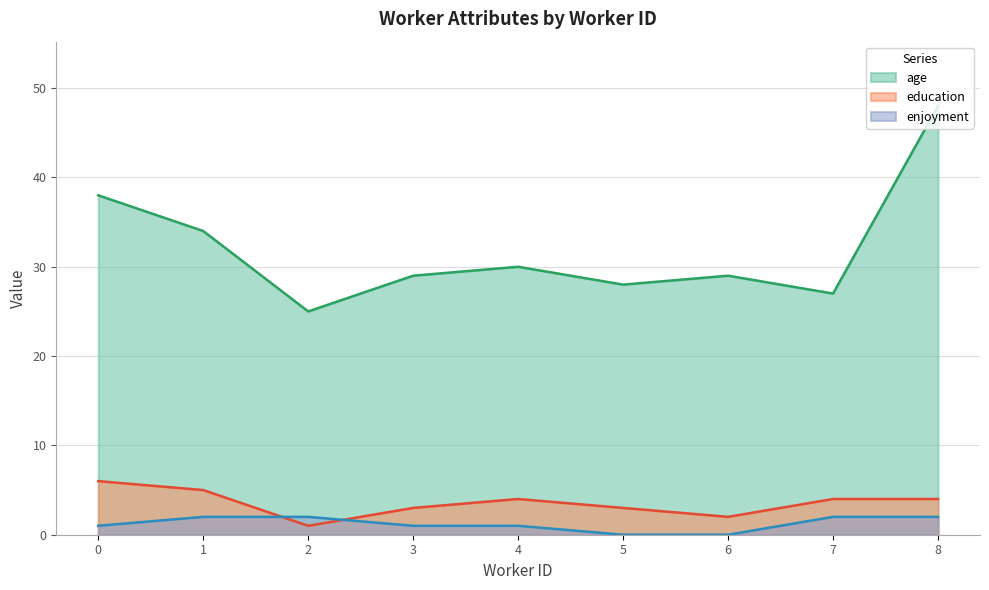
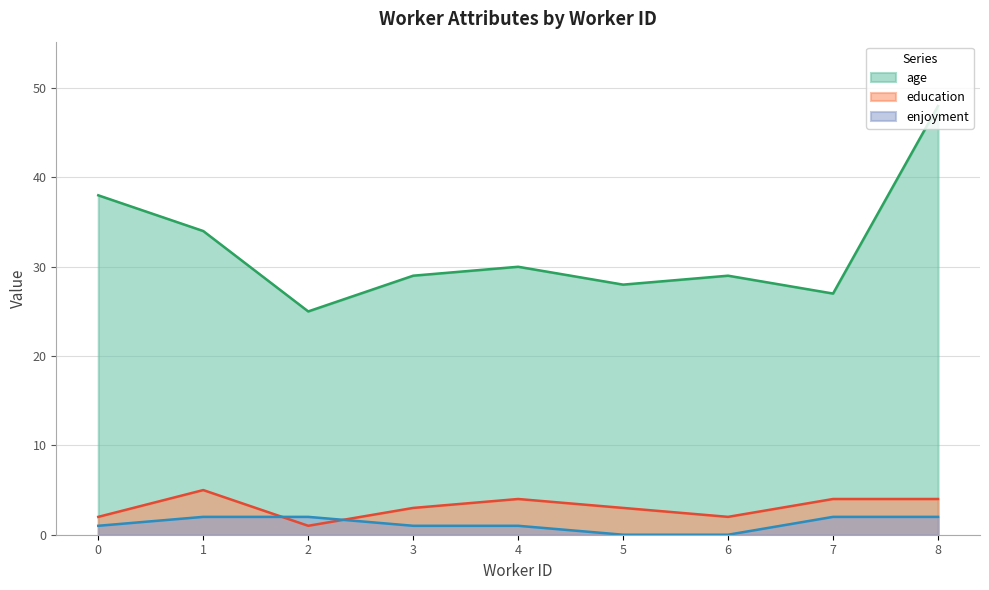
  {
    "education": {
-     "0": 6,
+     "0": 2,
      "1": 5,
      "2": 1,
      "3": 3,
      "4": 4,
      "5": 3,
      "6": 2,
      "7": 4,
      "8": 4
    }
  }
